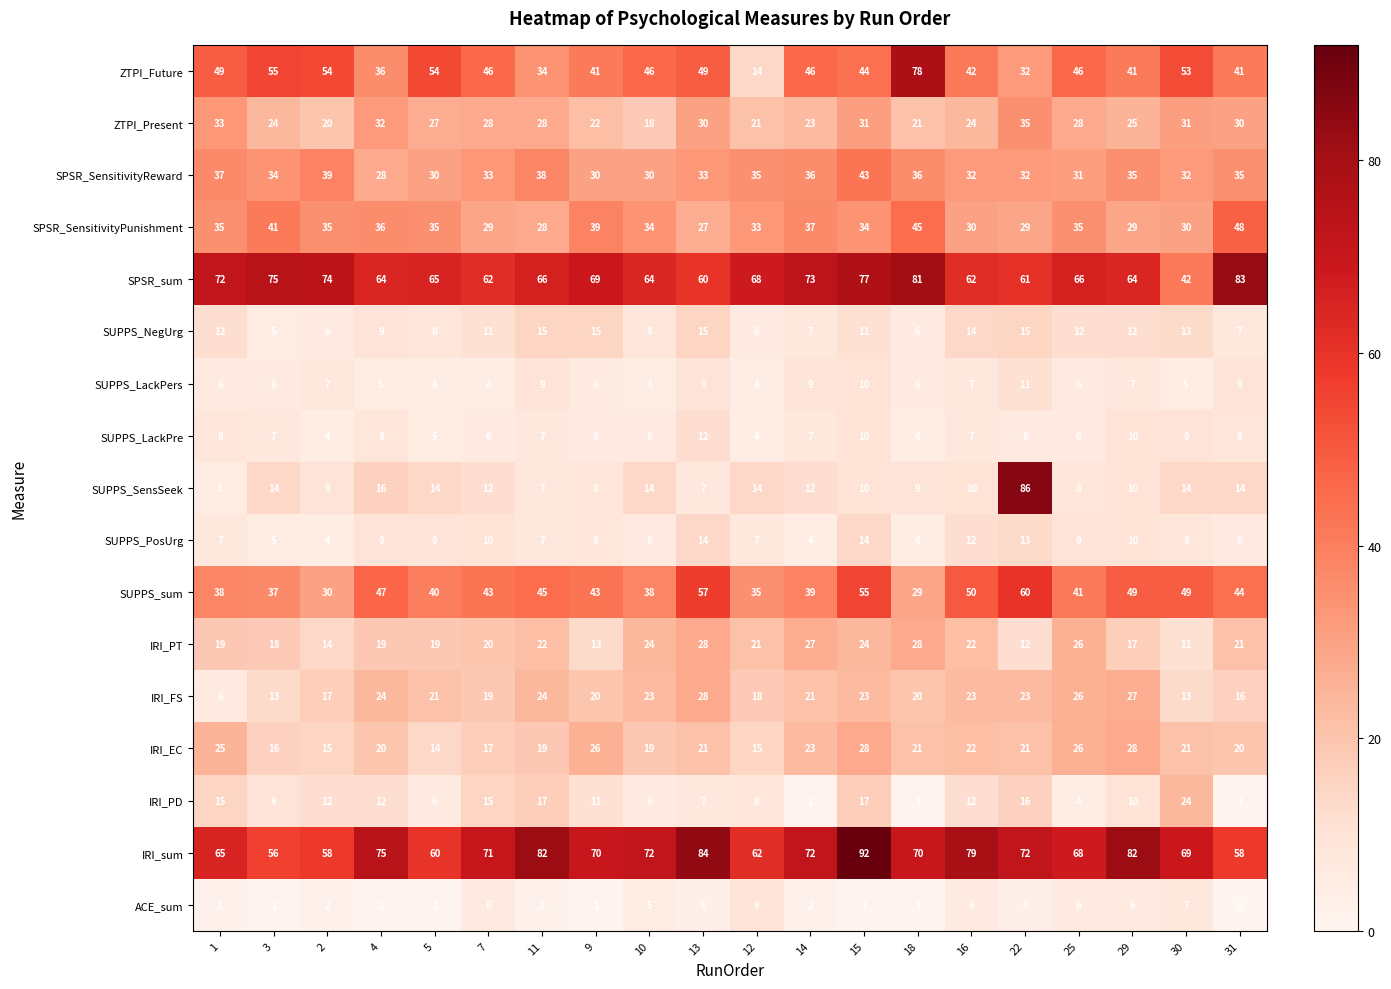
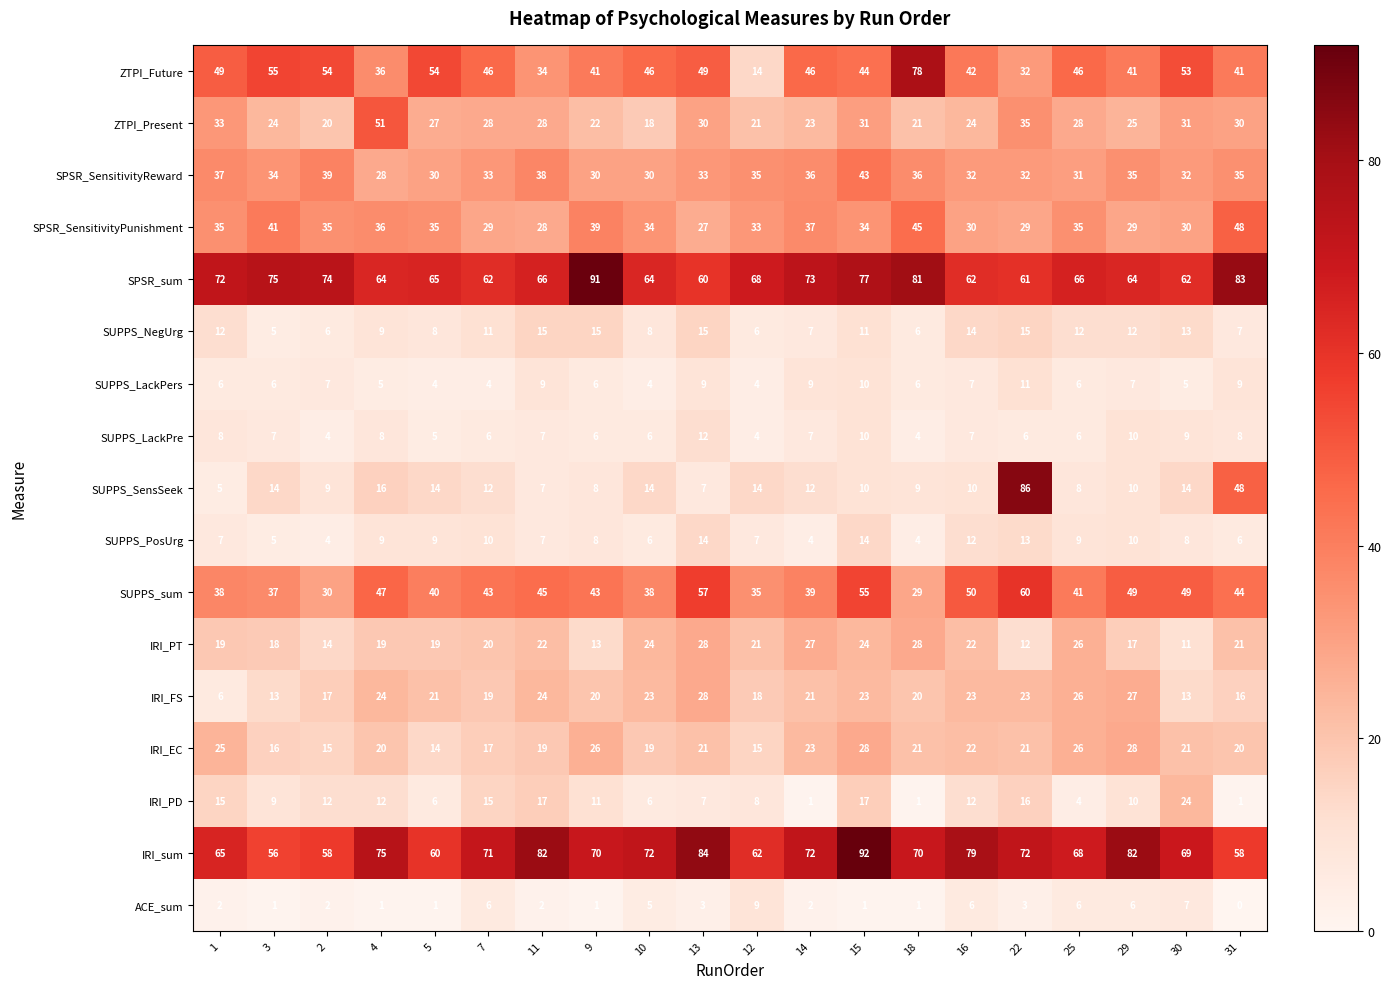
  {
    "ZTPI_Present": {
      "1": 33,
      "3": 24,
      "2": 20,
-     "4": 32,
+     "4": 51,
      "5": 27,
      "7": 28,
      "11": 28,
      "9": 22,
      "10": 18,
      "13": 30,
      "12": 21,
      "14": 23,
      "15": 31,
      "18": 21,
      "16": 24,
      "22": 35,
      "25": 28,
      "29": 25,
      "30": 31,
      "31": 30
    },
    "SPSR_sum": {
      "1": 72,
      "3": 75,
      "2": 74,
      "4": 64,
      "5": 65,
      "7": 62,
      "11": 66,
-     "9": 69,
+     "9": 91,
      "10": 64,
      "13": 60,
      "12": 68,
      "14": 73,
      "15": 77,
      "18": 81,
      "16": 62,
      "22": 61,
      "25": 66,
      "29": 64,
-     "30": 42,
+     "30": 62,
      "31": 83
    },
    "SUPPS_SensSeek": {
      "3": 14,
      "4": 16,
      "5": 14,
      "10": 14,
      "12": 14,
      "22": 86,
      "30": 14,
-     "31": 14
+     "31": 48
    }
  }
